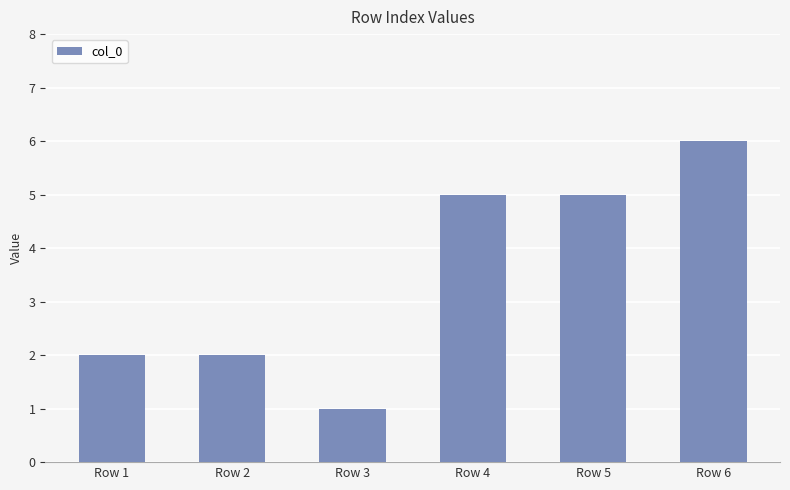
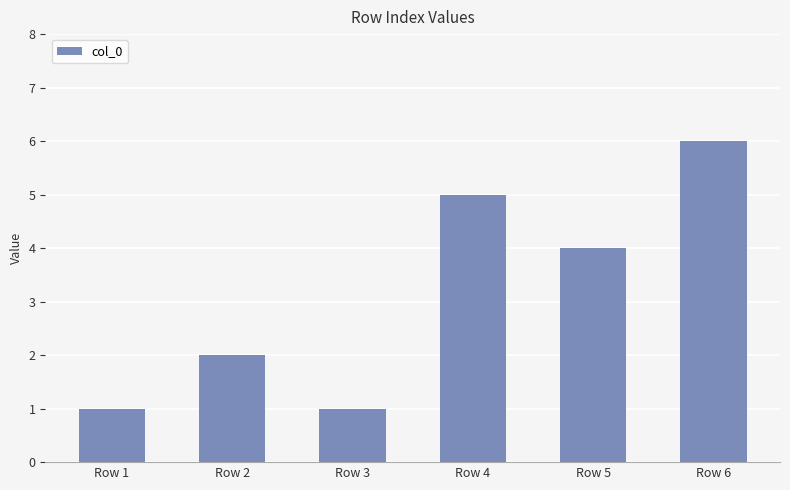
  {
-   "Row 1": 2,
+   "Row 1": 1,
    "Row 2": 2,
    "Row 3": 1,
    "Row 4": 5,
-   "Row 5": 5,
+   "Row 5": 4,
    "Row 6": 6
  }
